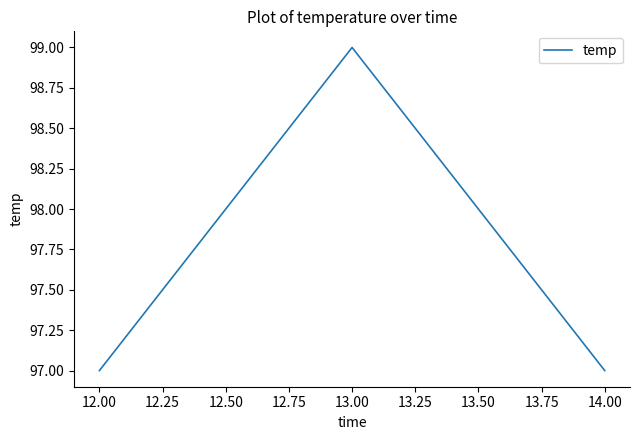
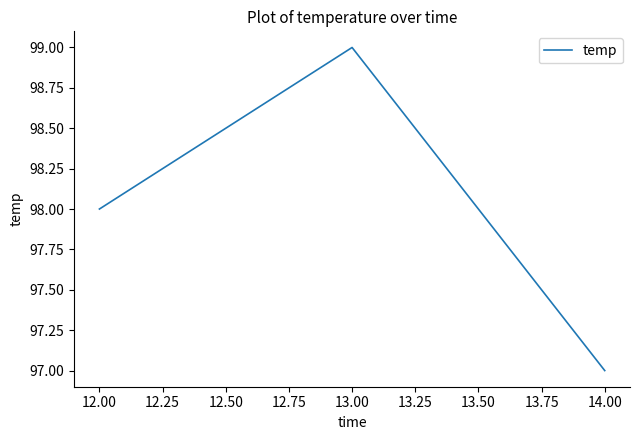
  {
-   "12.00": 97,
+   "12.00": 98,
    "13.00": 99,
    "14.00": 97
  }
